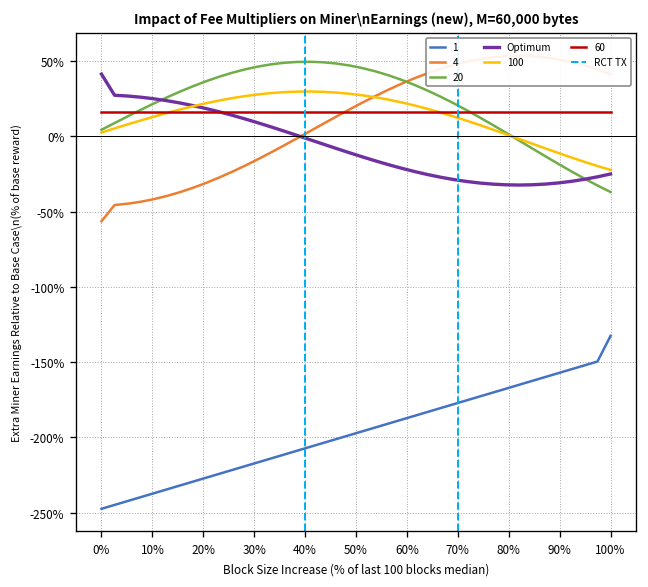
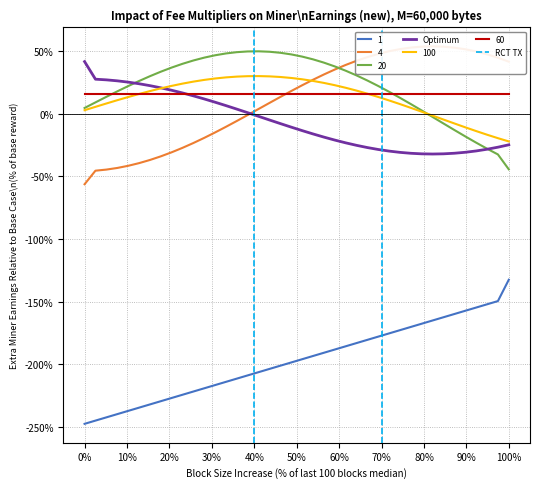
  {
    "1": {
      "0%": "-247%",
      "100%": "-133%"
    },
    "4": {
      "0%": "-56%"
    },
    "20": {
-     "100%": "-37%"
+     "100%": "-44%"
    },
    "Optimum": {
      "0%": "41%",
      "100%": "-25%"
    },
    "100": {
      "100%": "-22%"
    },
    "60": {
      "0%": "16%",
      "100%": "16%"
    }
  }
